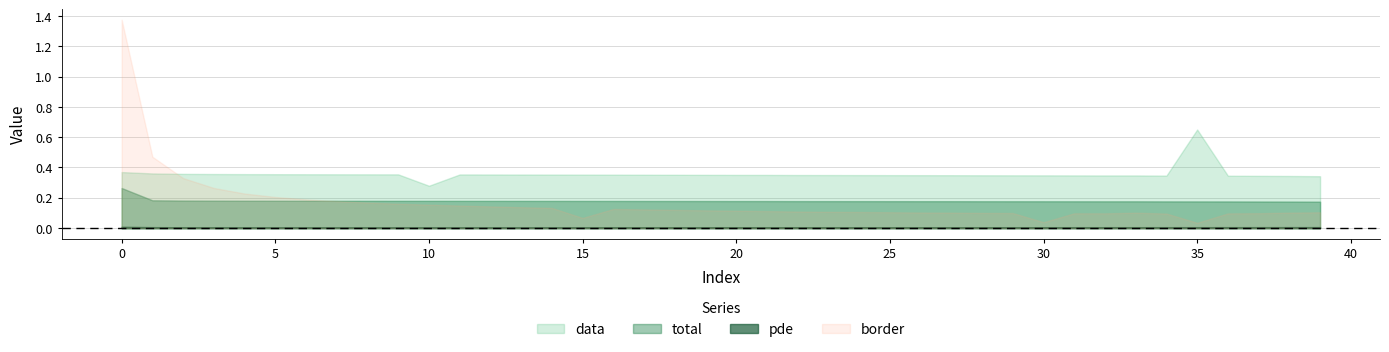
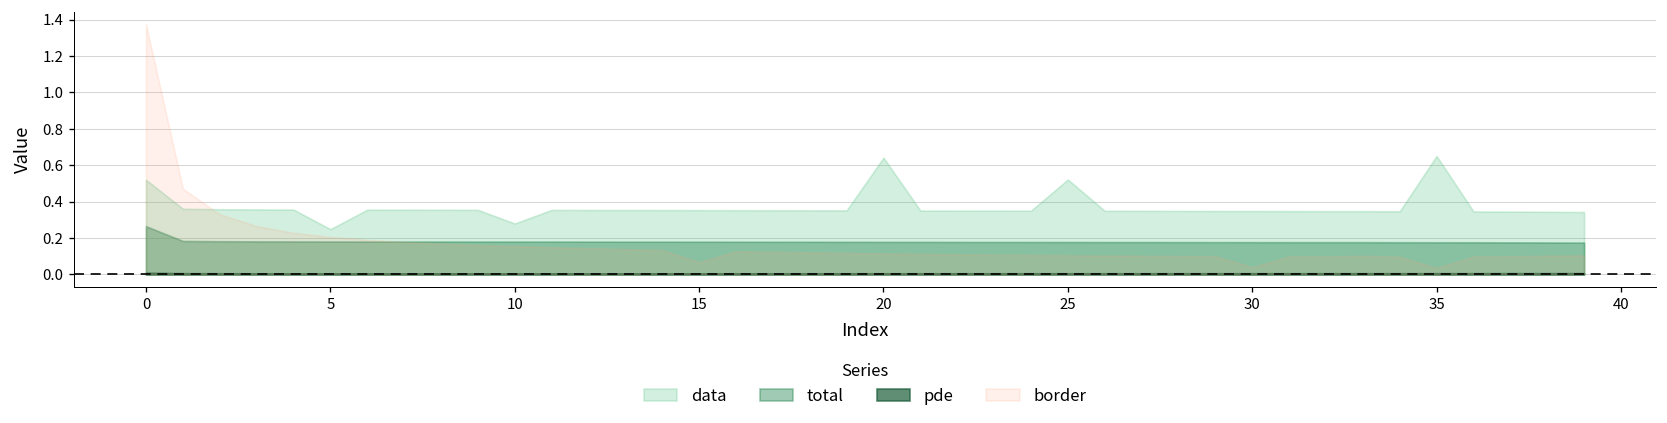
  {
    "data": {
-     "0": 0.37,
-     "5": 0.36,
+     "0": 0.52,
+     "5": 0.25,
      "10": 0.28,
      "15": 0.35,
-     "20": 0.35,
-     "25": 0.35,
+     "20": 0.64,
+     "25": 0.52,
      "30": 0.35,
      "35": 0.65
    },
    "border": {
      "0": 1.37,
      "5": 0.21,
      "10": 0.15,
      "15": 0.07,
      "20": 0.11,
      "25": 0.10,
      "30": 0.04,
      "35": 0.04
    }
  }
